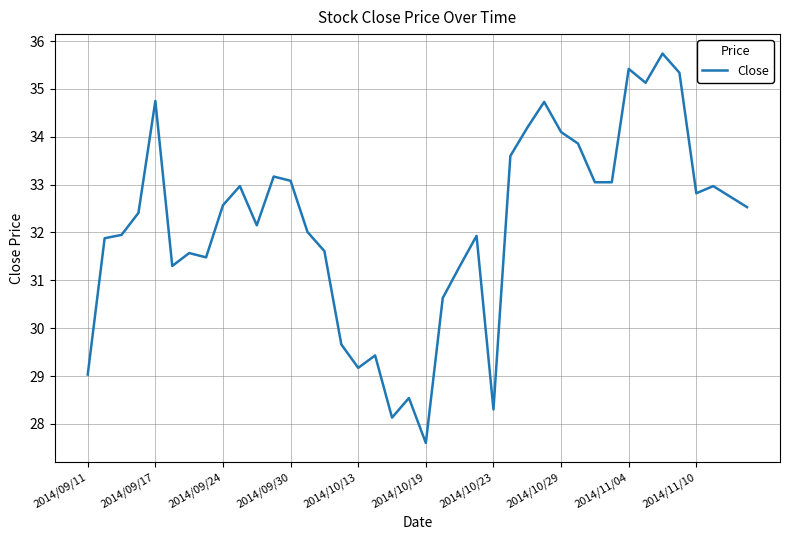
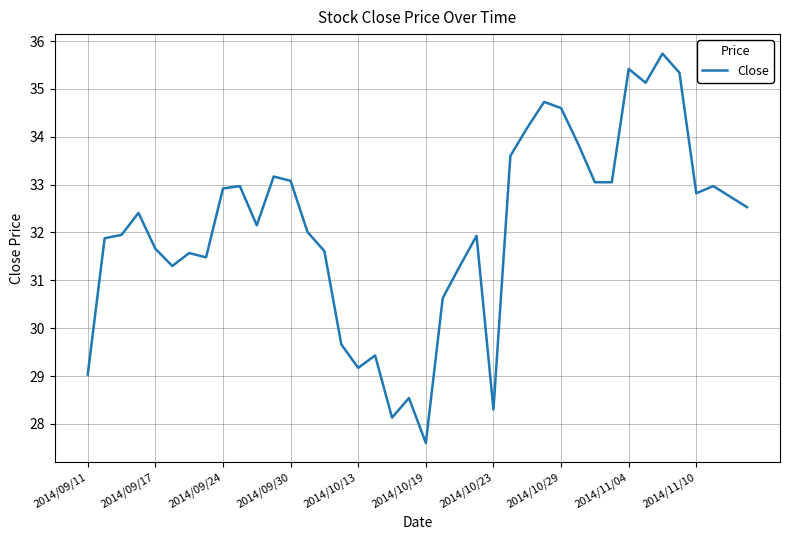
  {
    "2014/09/11": 29.0,
-   "2014/09/17": 34.8,
-   "2014/09/24": 32.6,
+   "2014/09/17": 31.7,
+   "2014/09/24": 32.9,
    "2014/09/30": 33.1,
    "2014/10/13": 29.2,
    "2014/10/19": 27.6,
    "2014/10/23": 28.3,
-   "2014/10/29": 34.1,
+   "2014/10/29": 34.6,
    "2014/11/04": 35.4,
    "2014/11/10": 32.8
  }
